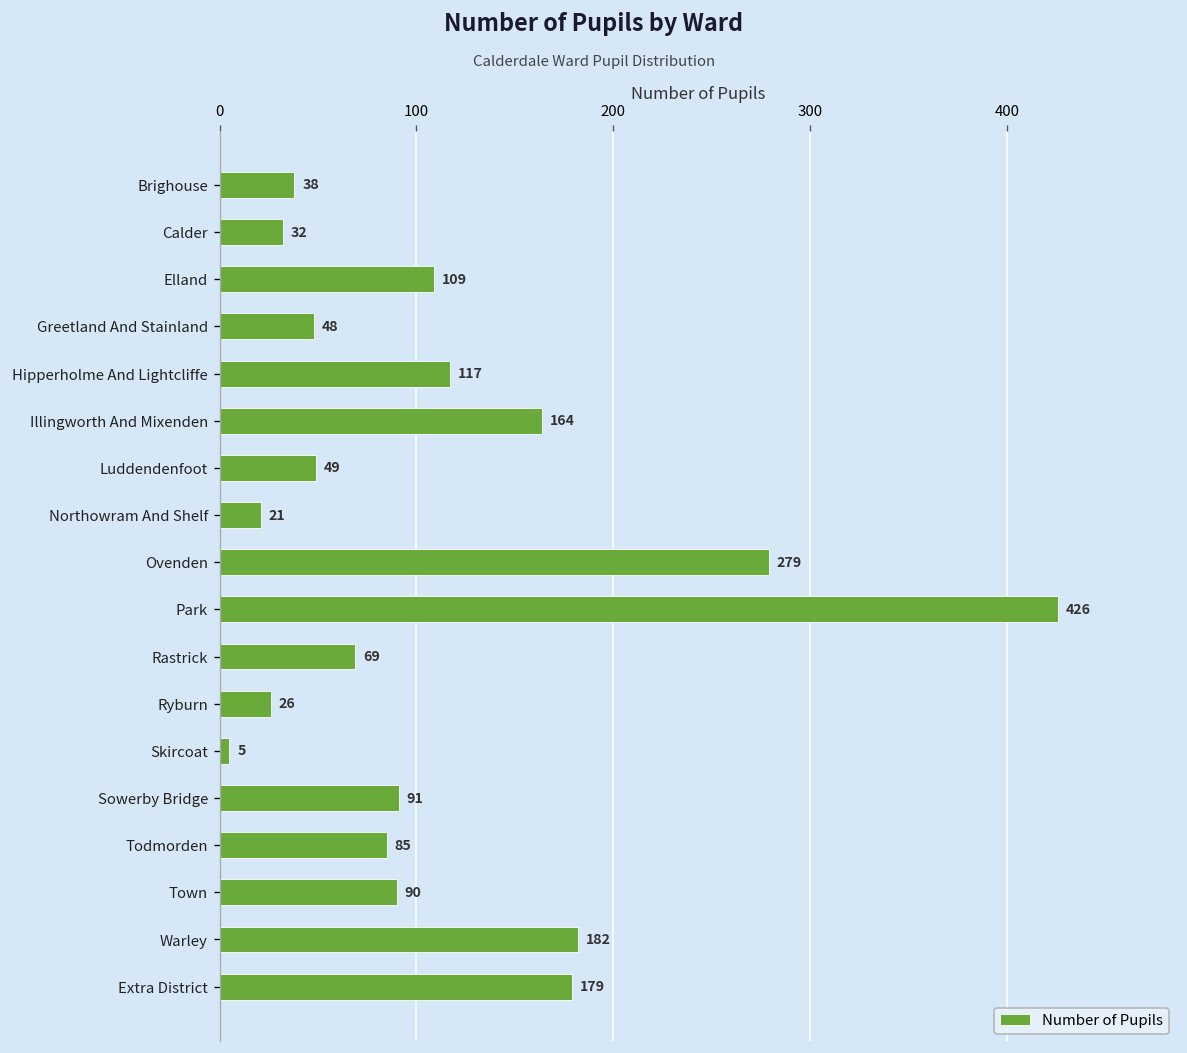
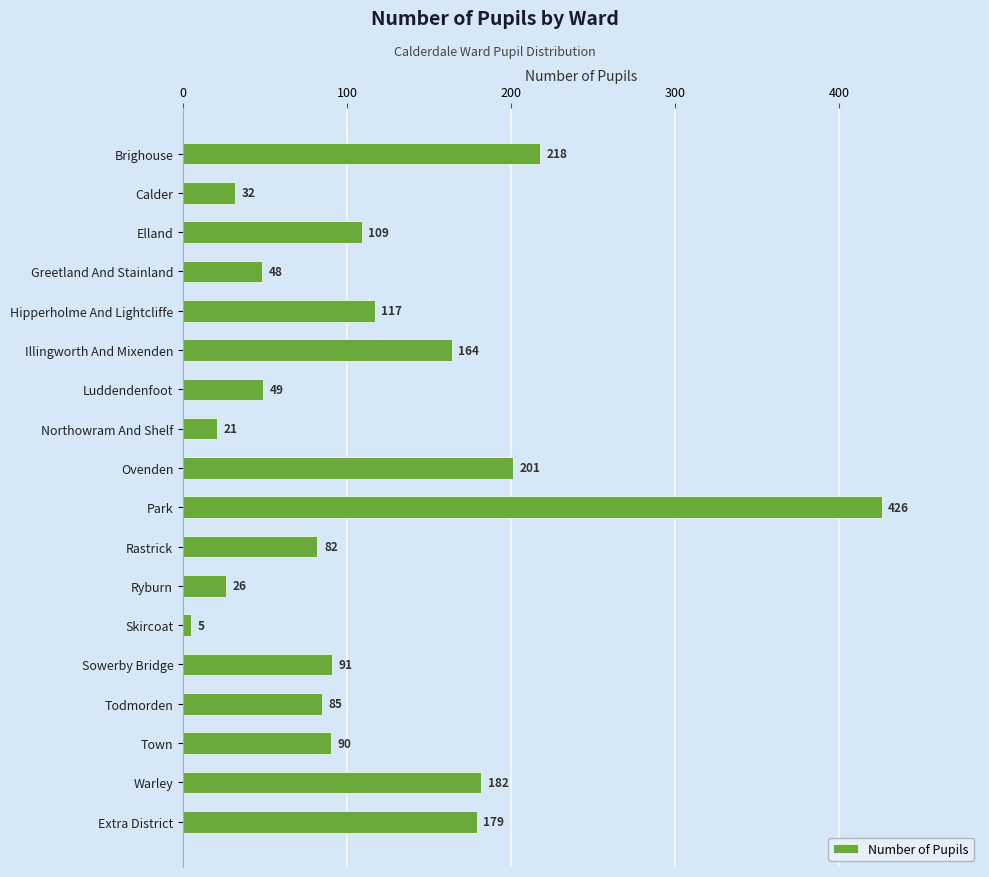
  {
-   "Brighouse": 38,
+   "Brighouse": 218,
    "Calder": 32,
    "Elland": 109,
    "Greetland And Stainland": 48,
    "Hipperholme And Lightcliffe": 117,
    "Illingworth And Mixenden": 164,
    "Luddendenfoot": 49,
    "Northowram And Shelf": 21,
-   "Ovenden": 279,
+   "Ovenden": 201,
    "Park": 426,
-   "Rastrick": 69,
+   "Rastrick": 82,
    "Ryburn": 26,
    "Skircoat": 5,
    "Sowerby Bridge": 91,
    "Todmorden": 85,
    "Town": 90,
    "Warley": 182,
    "Extra District": 179
  }
